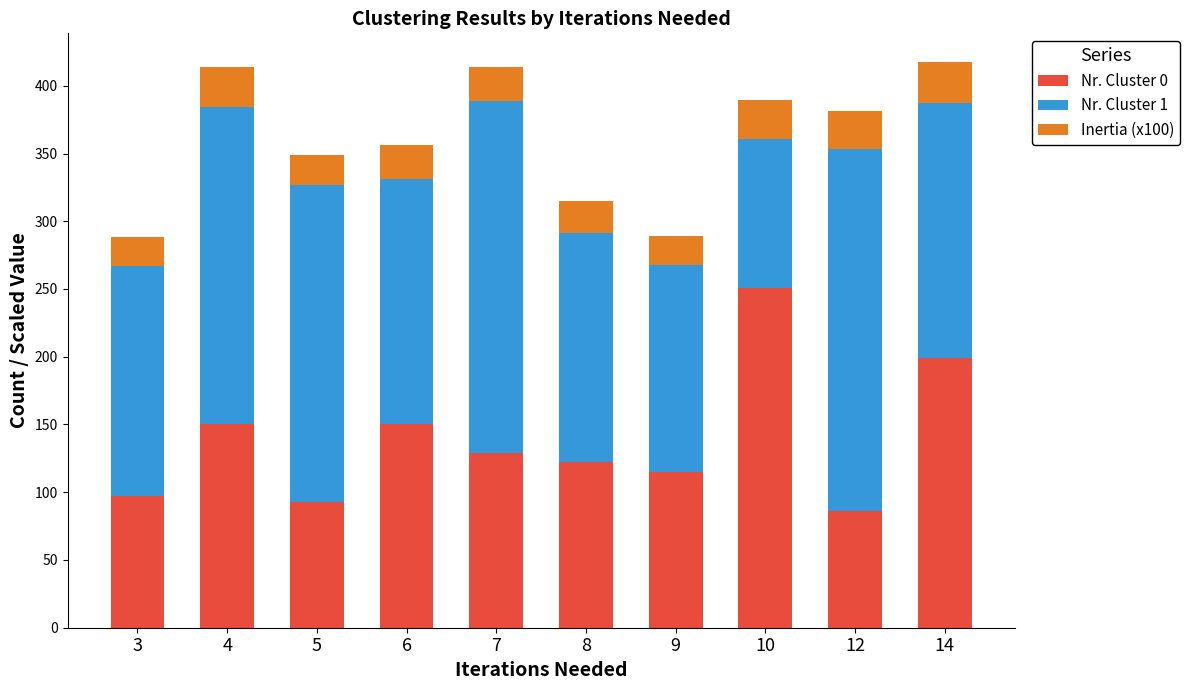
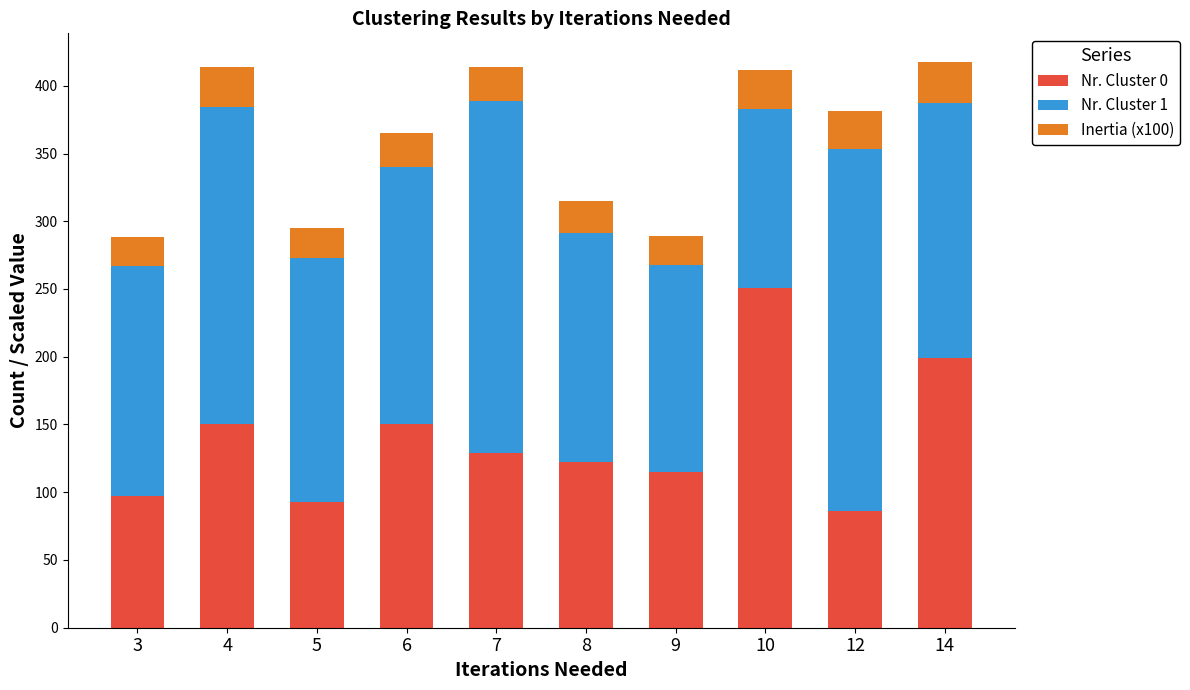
  {
    "Nr. Cluster 1": {
      "3": 170,
      "4": 234,
-     "5": 234,
-     "6": 181,
+     "5": 180,
+     "6": 190,
      "7": 260,
      "8": 169,
      "9": 153,
-     "10": 110,
+     "10": 132,
      "12": 267,
      "14": 188
    }
  }
